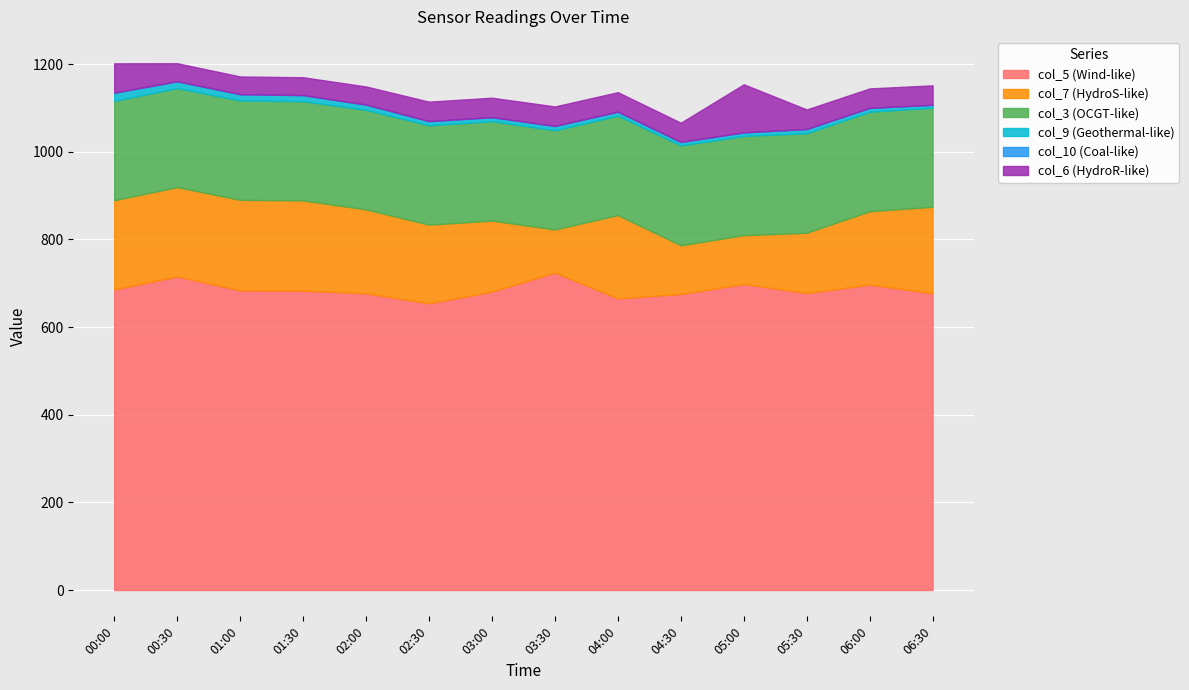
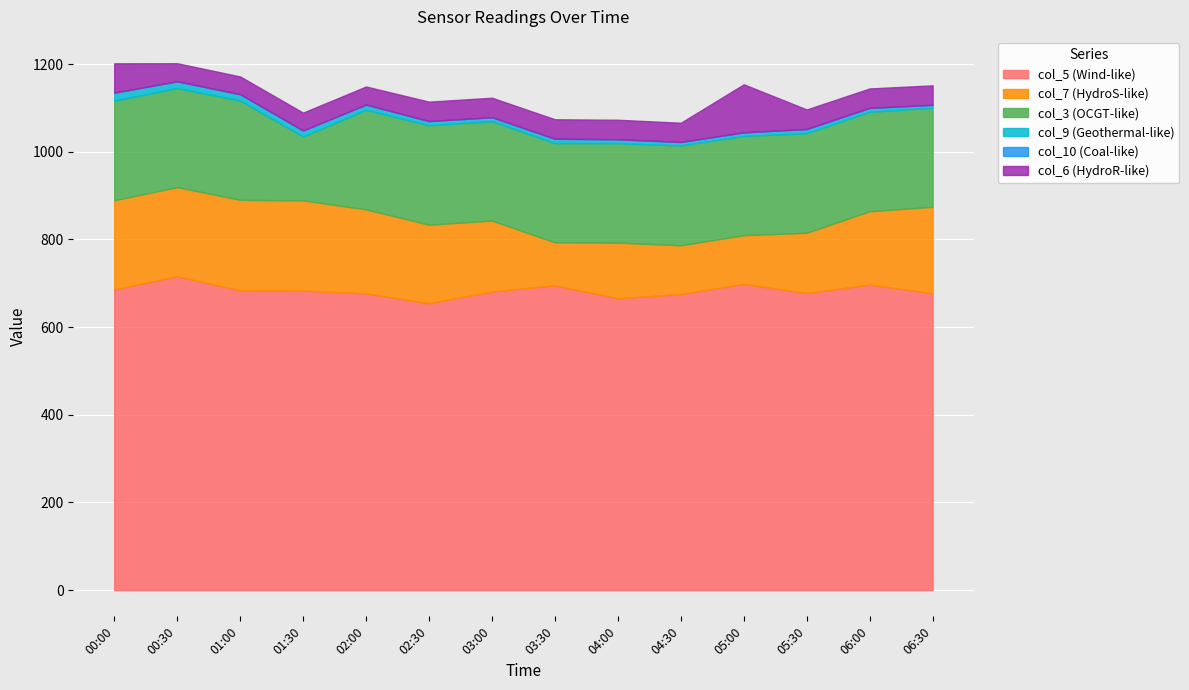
  {
    "col_5 (Wind-like)": {
      "00:00": 690,
      "00:30": 720,
      "01:00": 680,
      "01:30": 680,
      "02:00": 680,
      "02:30": 650,
      "03:00": 680,
-     "03:30": 720,
+     "03:30": 700,
      "04:00": 670,
      "04:30": 680,
      "05:00": 700,
      "05:30": 680,
      "06:00": 700,
      "06:30": 680
    },
    "col_7 (HydroS-like)": {
      "00:00": 200,
      "00:30": 200,
      "01:00": 210,
      "01:30": 210,
      "02:00": 190,
      "02:30": 180,
      "03:00": 160,
      "03:30": 100,
-     "04:00": 190,
+     "04:00": 130,
      "04:30": 110,
      "05:00": 110,
      "05:30": 140,
      "06:00": 170,
      "06:30": 200
    },
    "col_3 (OCGT-like)": {
      "00:00": 230,
      "00:30": 230,
      "01:00": 230,
-     "01:30": 230,
+     "01:30": 150,
      "02:00": 230,
      "02:30": 230,
      "03:00": 230,
      "03:30": 230,
      "04:00": 230,
      "04:30": 230,
      "05:00": 230,
      "05:30": 230,
      "06:00": 230,
      "06:30": 230
    },
    "col_6 (HydroR-like)": {
      "00:00": 70,
      "00:30": 40,
      "01:00": 40,
      "01:30": 40,
      "02:00": 40,
      "02:30": 40,
      "03:00": 40,
      "03:30": 40,
      "04:00": 40,
      "04:30": 40,
      "05:00": 110,
      "05:30": 40,
      "06:00": 40,
      "06:30": 40
    }
  }
